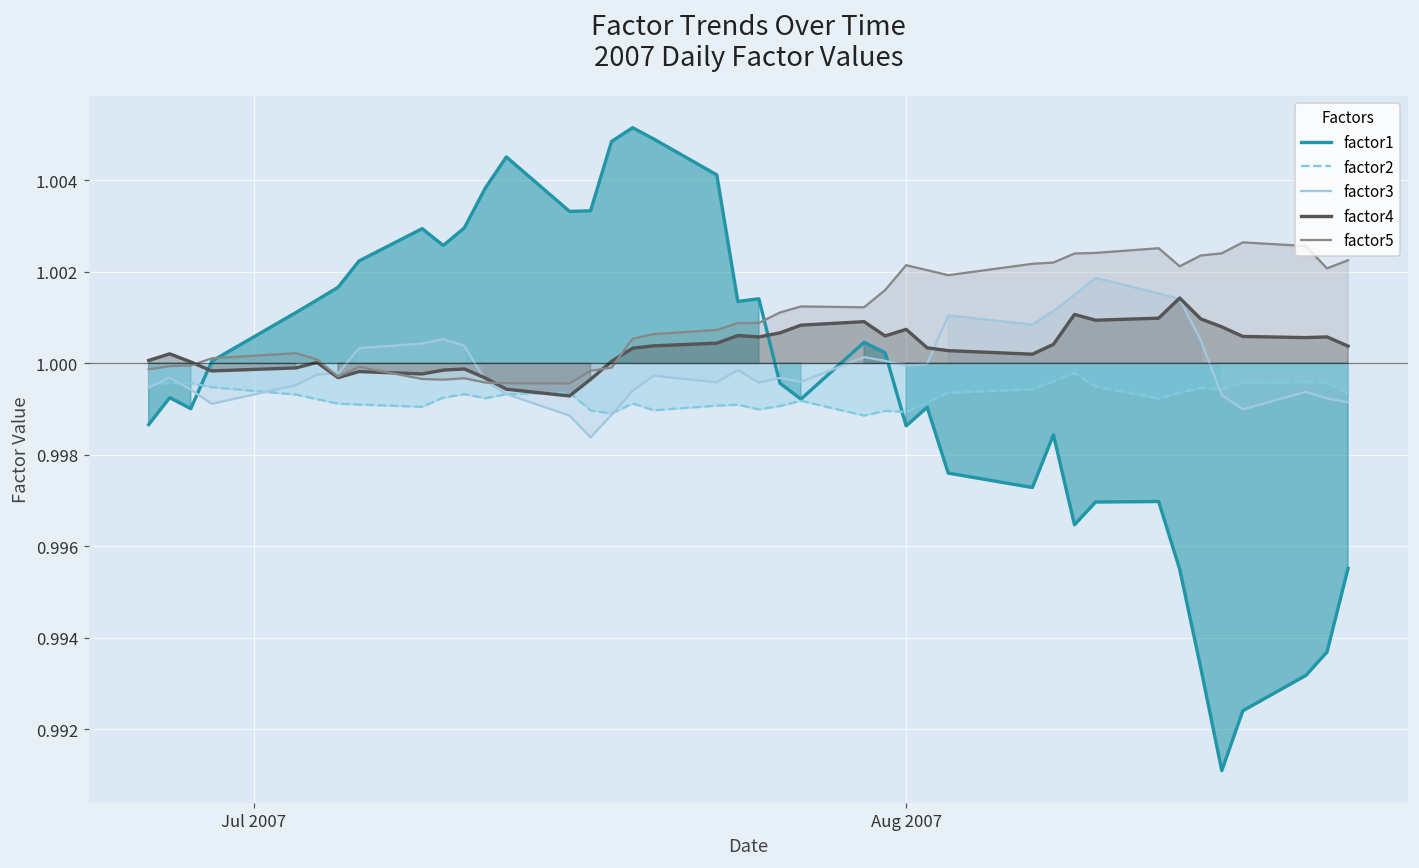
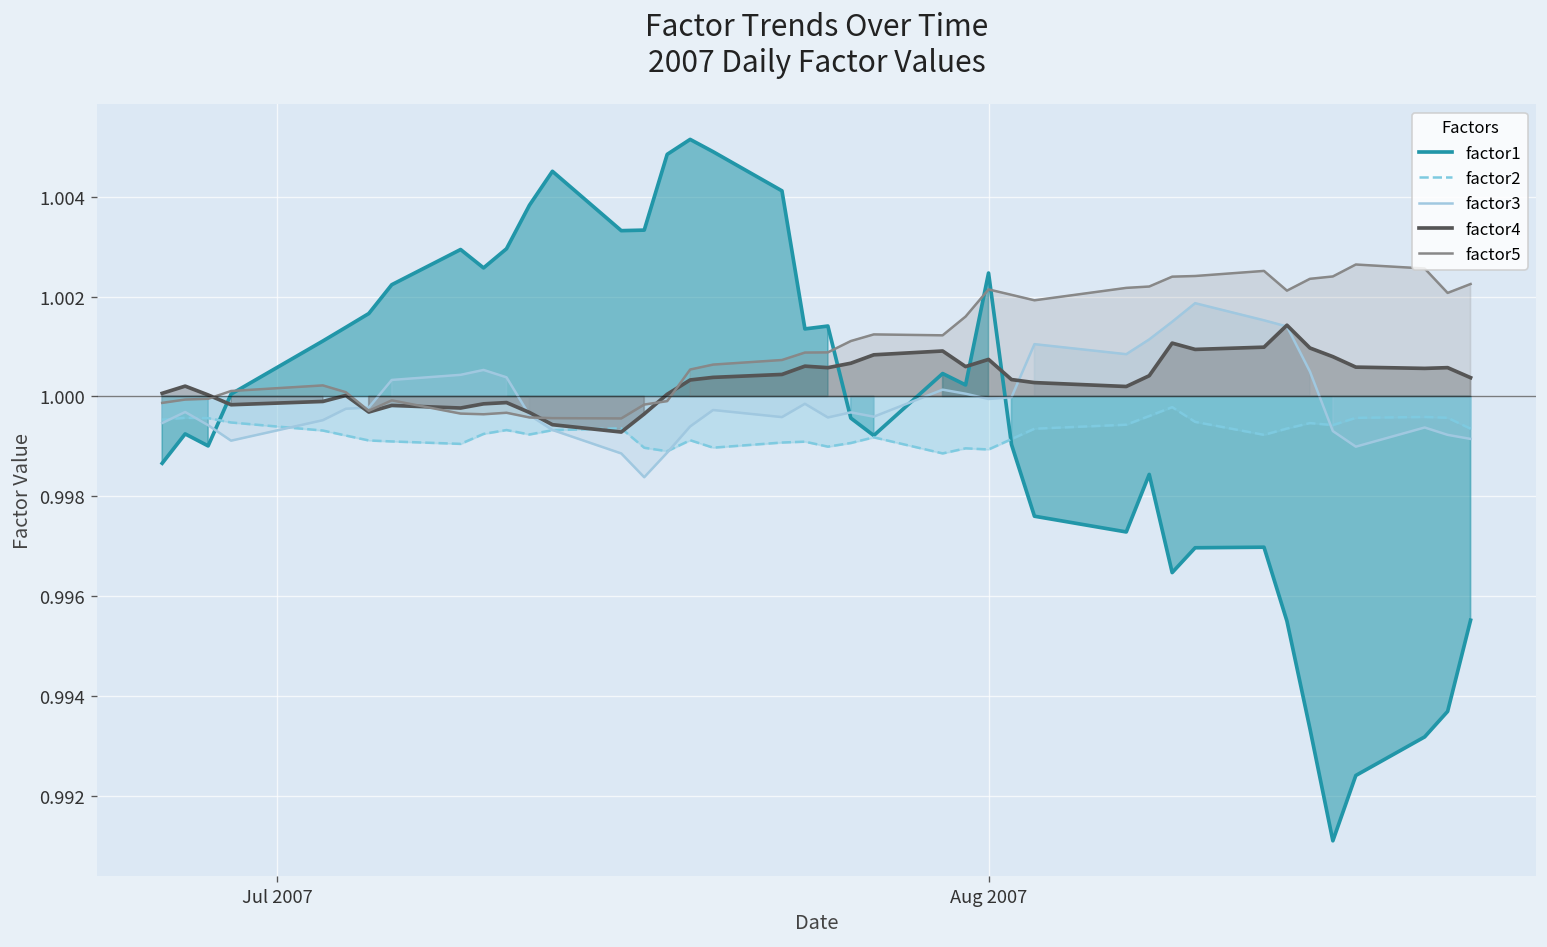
  {
    "factor1": {
-     "Aug 2007": 0.9986
+     "Aug 2007": 1.0025
    },
    "factor4": {
      "Aug 2007": 1.0007
    },
    "factor5": {
      "Aug 2007": 1.0021
    }
  }
